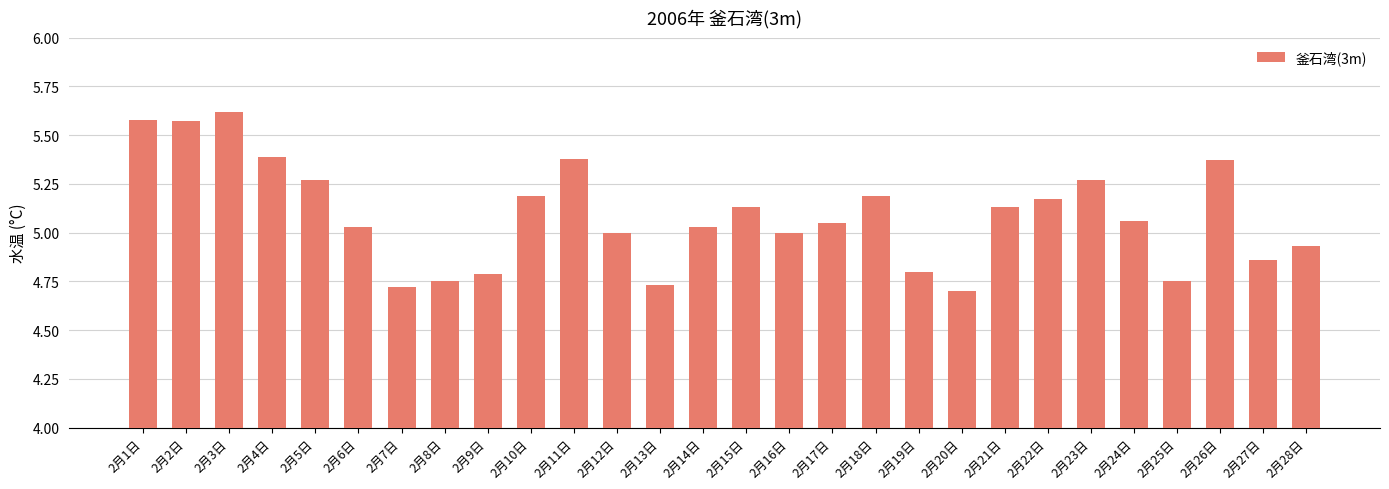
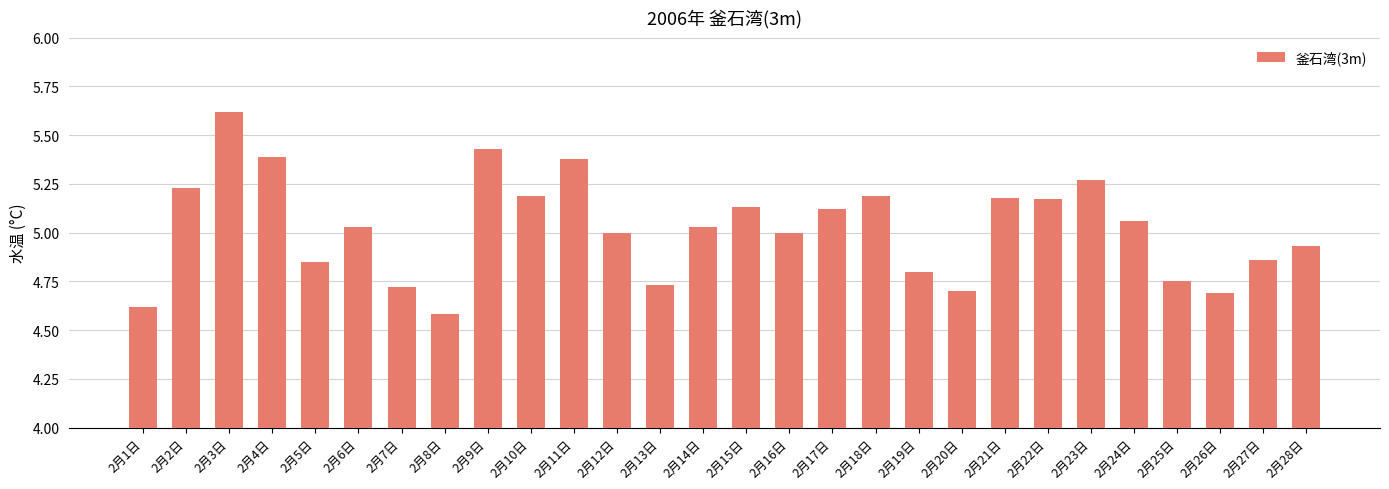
  {
-   "2月1日": 5.58,
-   "2月2日": 5.57,
+   "2月1日": 4.62,
+   "2月2日": 5.23,
    "2月3日": 5.62,
    "2月4日": 5.39,
-   "2月5日": 5.27,
+   "2月5日": 4.85,
    "2月6日": 5.03,
    "2月7日": 4.72,
-   "2月8日": 4.75,
-   "2月9日": 4.79,
+   "2月8日": 4.58,
+   "2月9日": 5.43,
    "2月10日": 5.19,
    "2月11日": 5.38,
    "2月12日": 5.00,
    "2月13日": 4.73,
    "2月14日": 5.03,
    "2月15日": 5.13,
    "2月16日": 5.00,
-   "2月17日": 5.05,
+   "2月17日": 5.12,
    "2月18日": 5.19,
    "2月19日": 4.80,
    "2月20日": 4.70,
-   "2月21日": 5.13,
+   "2月21日": 5.18,
    "2月22日": 5.17,
    "2月23日": 5.27,
    "2月24日": 5.06,
    "2月25日": 4.75,
-   "2月26日": 5.37,
+   "2月26日": 4.69,
    "2月27日": 4.86,
    "2月28日": 4.93
  }
